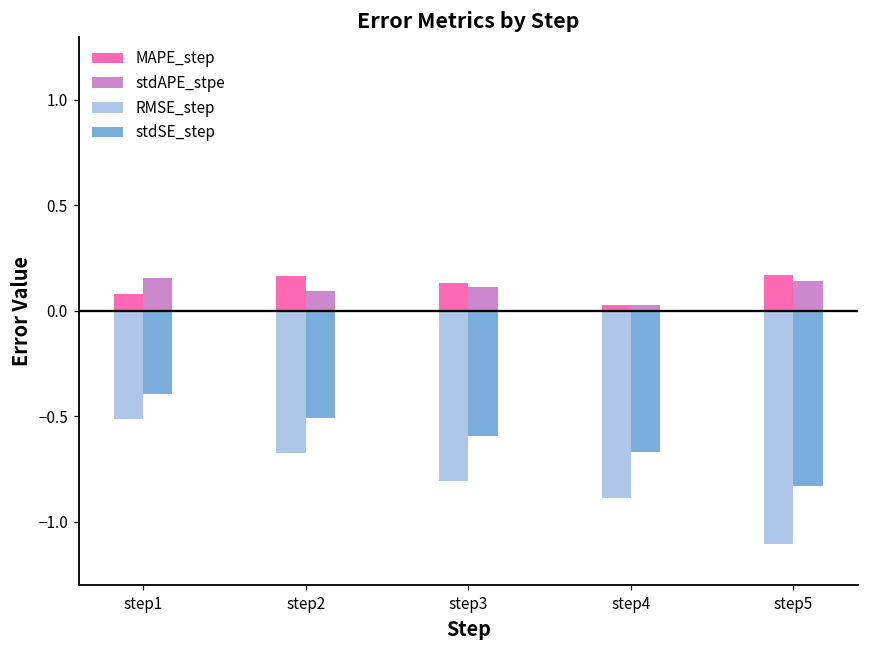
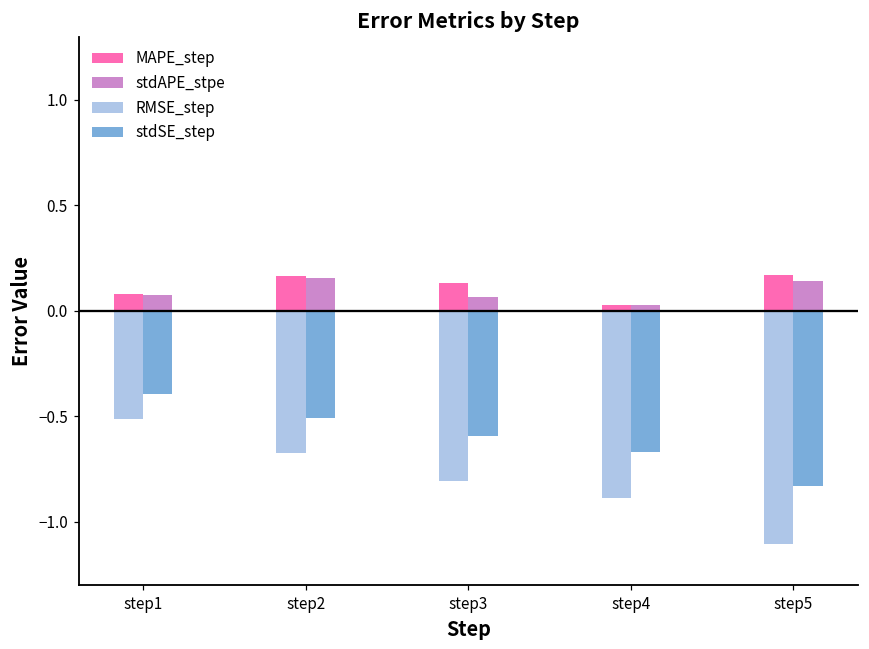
  {
    "MAPE_step": {
      "step1": 0.08,
      "step2": 0.16,
      "step3": 0.13,
      "step4": 0.03,
      "step5": 0.17
    },
    "stdAPE_stpe": {
-     "step1": 0.16,
-     "step2": 0.09,
-     "step3": 0.11,
+     "step1": 0.07,
+     "step2": 0.16,
+     "step3": 0.07,
      "step4": 0.03,
      "step5": 0.14
    }
  }
